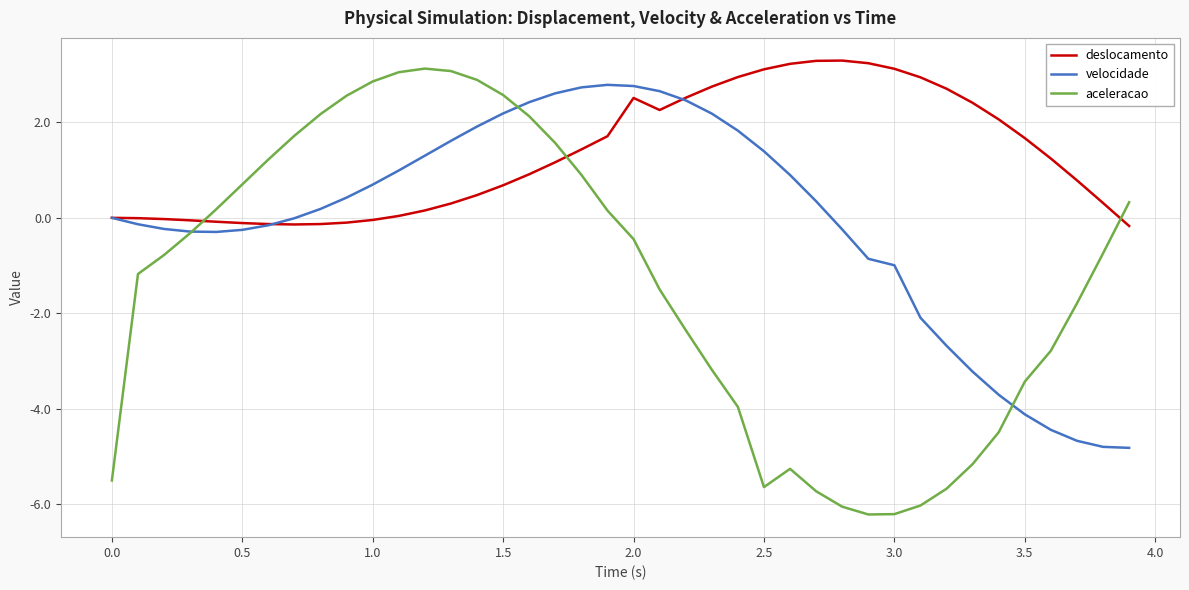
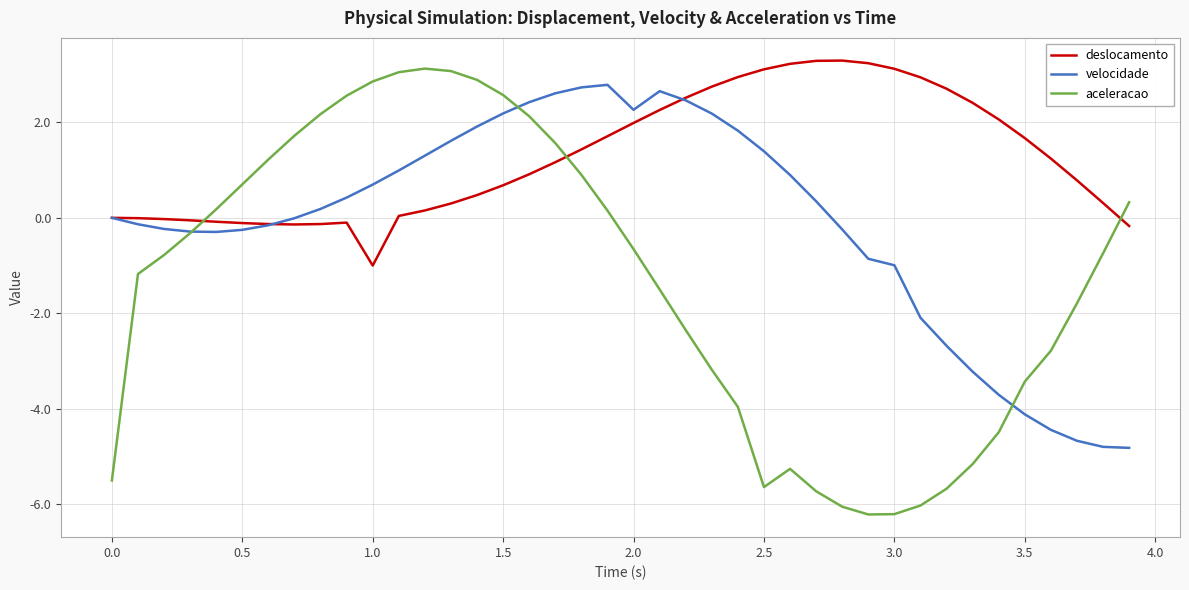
  {
    "deslocamento": {
      "0.5": -0.1,
-     "1.0": 0.0,
+     "1.0": -1.0,
      "1.5": 0.7,
-     "2.0": 2.5,
+     "2.0": 2.0,
      "2.5": 3.1,
      "3.0": 3.1,
      "3.5": 1.7
    },
    "velocidade": {
      "0.5": -0.3,
      "1.0": 0.7,
      "1.5": 2.2,
-     "2.0": 2.8,
+     "2.0": 2.3,
      "2.5": 1.4,
      "3.0": -1.0,
      "3.5": -4.1
    },
    "aceleracao": {
      "0.0": -5.5,
      "0.5": 0.7,
      "1.0": 2.9,
      "1.5": 2.6,
-     "2.0": -0.4,
+     "2.0": -0.7,
      "2.5": -5.6,
      "3.0": -6.2,
      "3.5": -3.4
    }
  }
